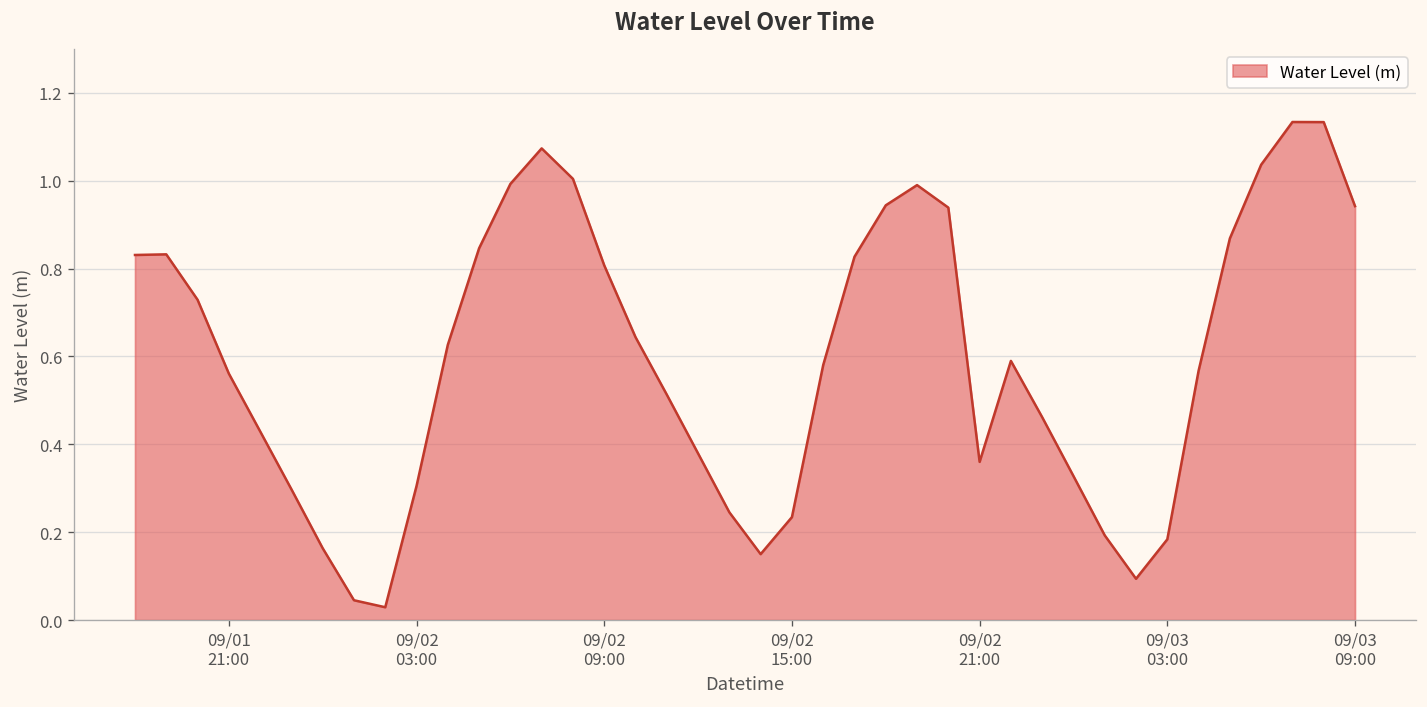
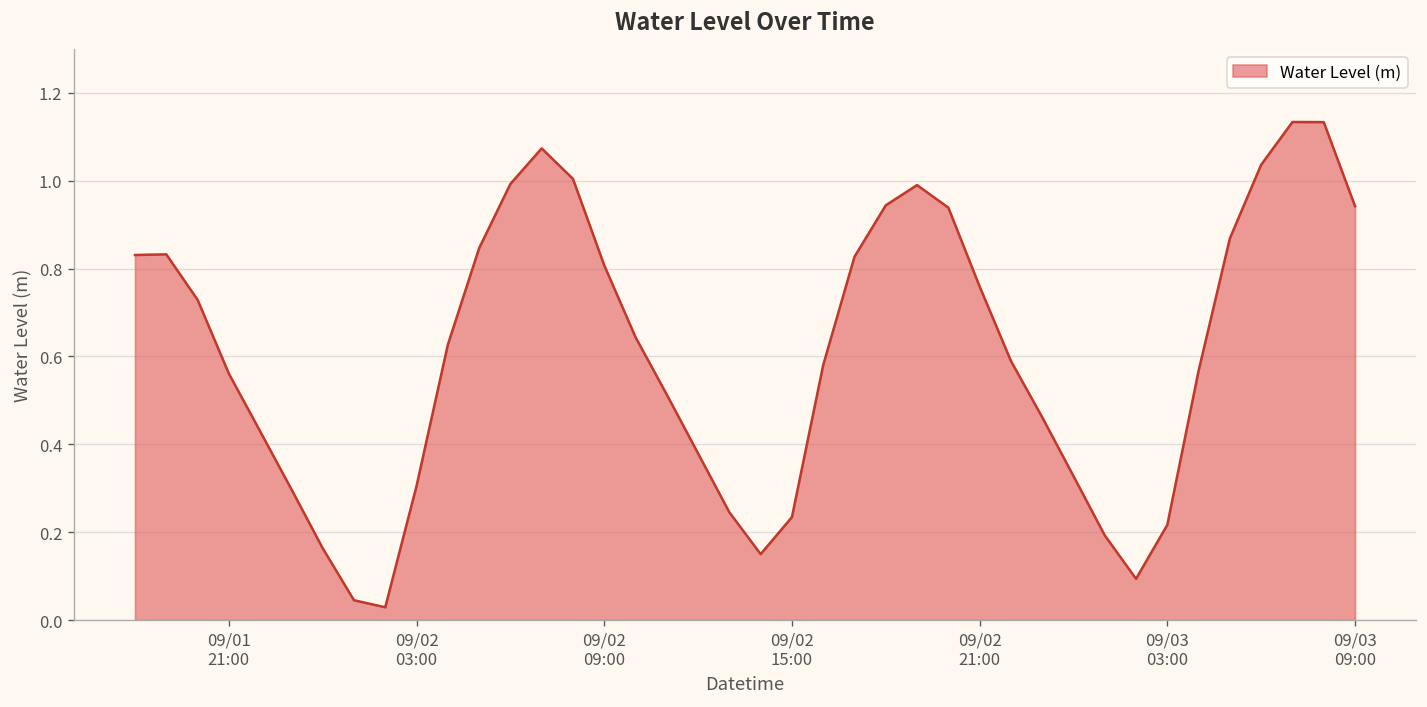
  {
    "09/01 21:00": 0.56,
    "09/02 03:00": 0.31,
    "09/02 09:00": 0.81,
    "09/02 15:00": 0.23,
-   "09/02 21:00": 0.36,
-   "09/03 03:00": 0.18,
+   "09/02 21:00": 0.76,
+   "09/03 03:00": 0.22,
    "09/03 09:00": 0.94
  }
